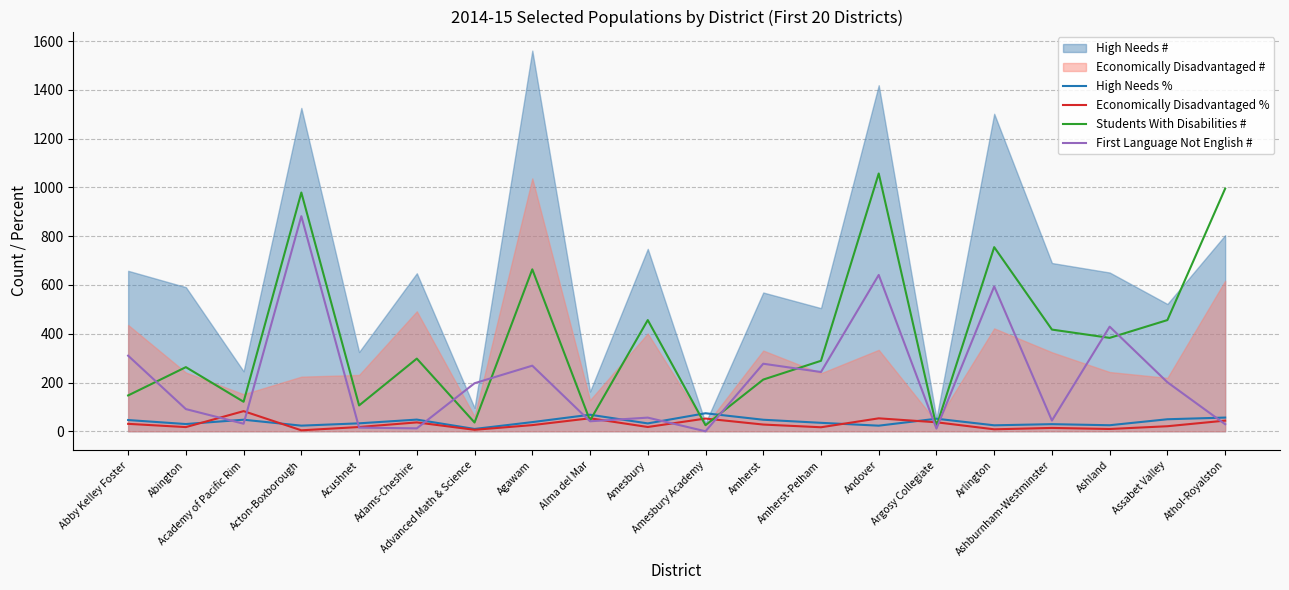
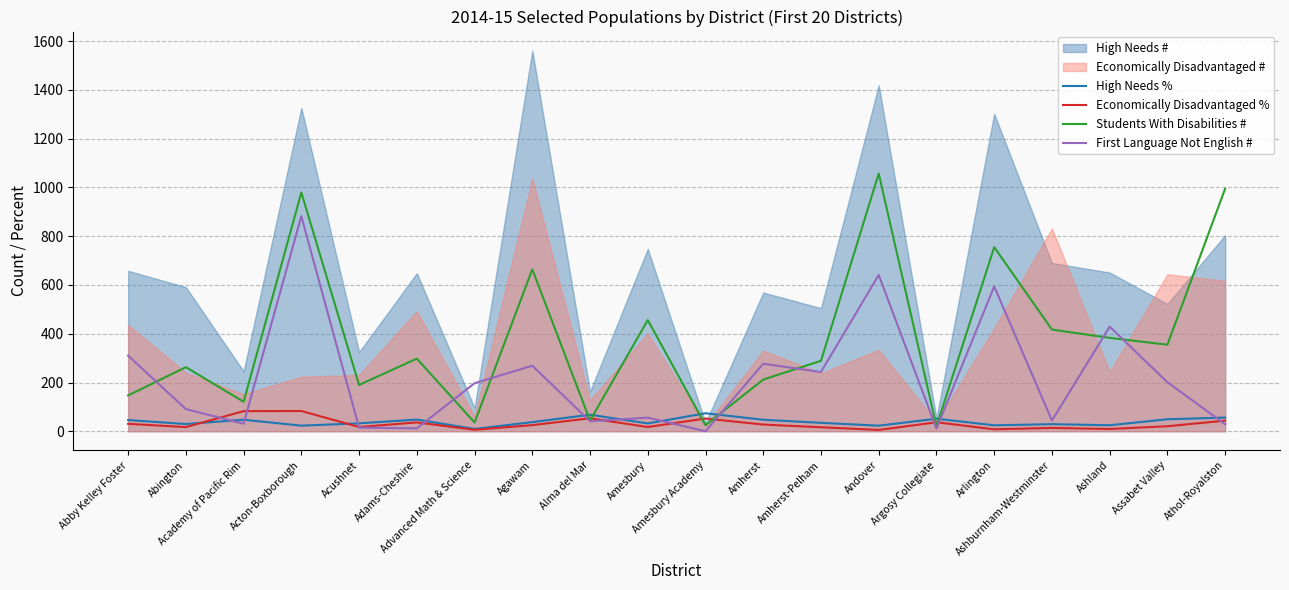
  {
    "Economically Disadvantaged %": {
      "Abby Kelley Foster": 30,
      "Abington": 20,
      "Academy of Pacific Rim": 80,
-     "Acton-Boxborough": 0,
+     "Acton-Boxborough": 80,
      "Adams-Cheshire": 40,
      "Agawam": 30,
      "Amesbury": 20,
      "Amesbury Academy": 50,
      "Amherst": 30,
      "Amherst-Pelham": 20,
-     "Andover": 50,
+     "Andover": 10,
      "Arlington": 10,
      "Ashburnham-Westminster": 10,
      "Ashland": 10,
      "Assabet Valley": 20,
      "Athol-Royalston": 40
    },
    "Economically Disadvantaged #": {
      "Abby Kelley Foster": 440,
      "Abington": 240,
      "Academy of Pacific Rim": 150,
      "Acton-Boxborough": 220,
      "Acushnet": 230,
      "Adams-Cheshire": 490,
      "Advanced Math & Science": 60,
      "Agawam": 1040,
      "Alma del Mar": 130,
      "Amesbury": 400,
      "Amherst": 330,
      "Andover": 330,
      "Arlington": 420,
-     "Ashburnham-Westminster": 320,
+     "Ashburnham-Westminster": 830,
      "Ashland": 240,
-     "Assabet Valley": 220,
+     "Assabet Valley": 640,
      "Athol-Royalston": 620
    },
    "Students With Disabilities #": {
      "Abby Kelley Foster": 150,
      "Abington": 260,
      "Academy of Pacific Rim": 120,
      "Acton-Boxborough": 980,
-     "Acushnet": 110,
+     "Acushnet": 190,
      "Adams-Cheshire": 300,
      "Advanced Math & Science": 40,
      "Agawam": 660,
      "Amesbury": 460,
      "Amherst": 210,
      "Amherst-Pelham": 290,
      "Andover": 1060,
      "Arlington": 760,
      "Ashburnham-Westminster": 420,
      "Ashland": 380,
-     "Assabet Valley": 460,
+     "Assabet Valley": 360,
      "Athol-Royalston": 1000
    },
    "First Language Not English #": {
      "Abby Kelley Foster": 310,
      "Abington": 90,
      "Academy of Pacific Rim": 30,
      "Acton-Boxborough": 880,
      "Adams-Cheshire": 10,
      "Advanced Math & Science": 200,
      "Agawam": 270,
      "Amesbury": 60,
      "Amesbury Academy": 0,
      "Amherst": 280,
      "Andover": 640,
      "Arlington": 590,
      "Ashburnham-Westminster": 40,
      "Ashland": 430,
      "Assabet Valley": 200,
      "Athol-Royalston": 30
    }
  }
